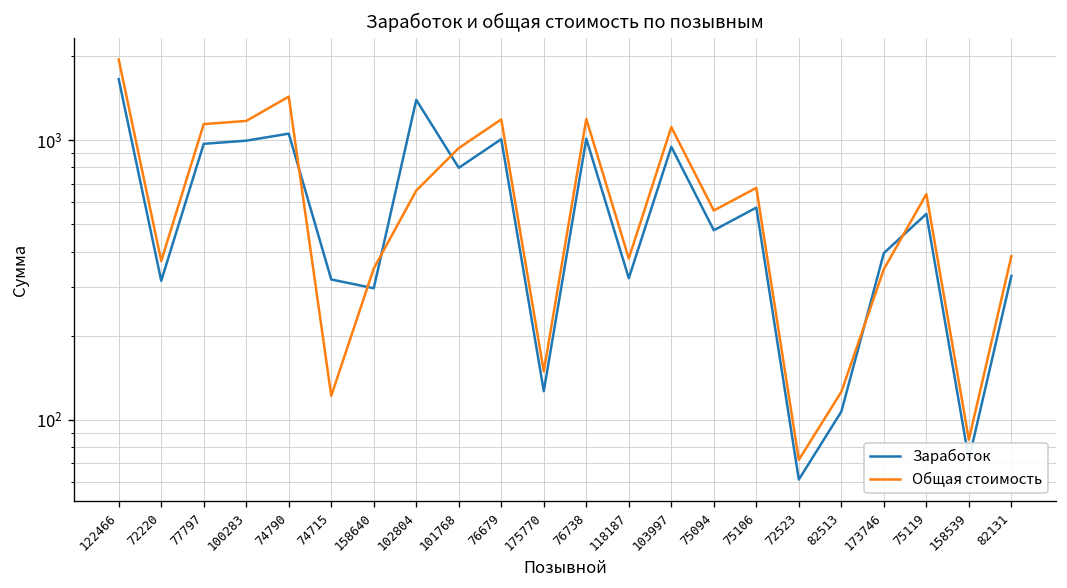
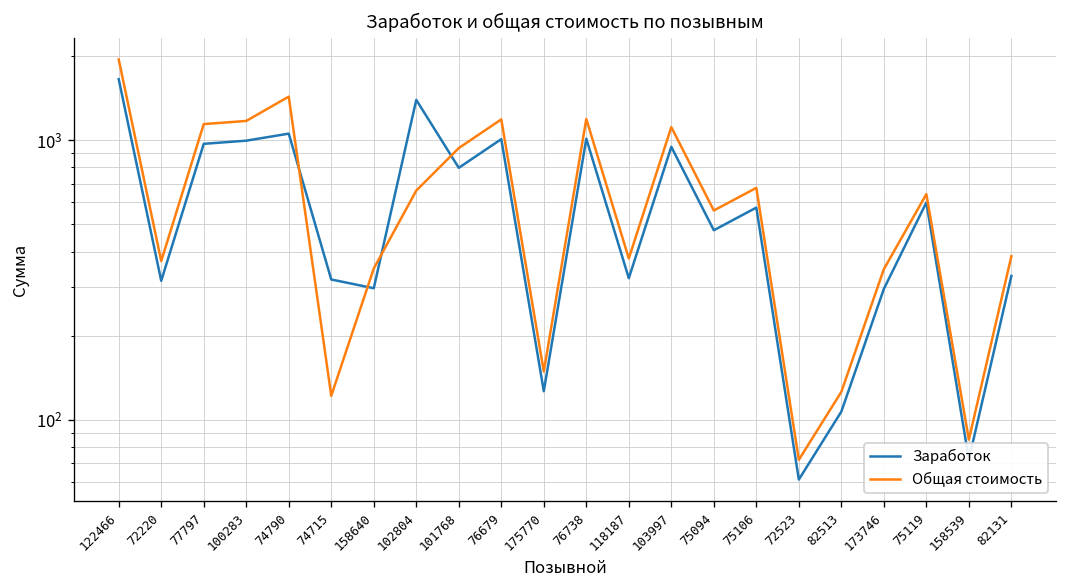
  {
    "Заработок": {
      "122466": 1700,
      "72220": 310,
      "77797": 970,
      "100283": 1000,
      "74790": 1100,
      "74715": 320,
      "158640": 300,
      "102804": 1400,
      "101768": 800,
      "76679": 1010,
      "175770": 130,
      "76738": 1000,
      "118187": 320,
      "103997": 950,
      "75094": 480,
      "75106": 570,
      "72523": 61,
      "82513": 110,
-     "173746": 400,
-     "75119": 550,
+     "173746": 290,
+     "75119": 600,
      "82131": 330
    },
    "Общая стоимость": {
      "122466": 1900,
      "72220": 370,
      "77797": 1100,
      "100283": 1200,
      "74790": 1400,
      "74715": 120,
      "158640": 350,
      "102804": 660,
      "101768": 940,
      "76679": 1200,
      "175770": 150,
      "76738": 1200,
      "118187": 380,
      "103997": 1100,
      "75094": 560,
      "75106": 680,
      "72523": 72,
      "82513": 130,
      "173746": 350,
      "75119": 640,
      "158539": 85,
      "82131": 390
    }
  }
